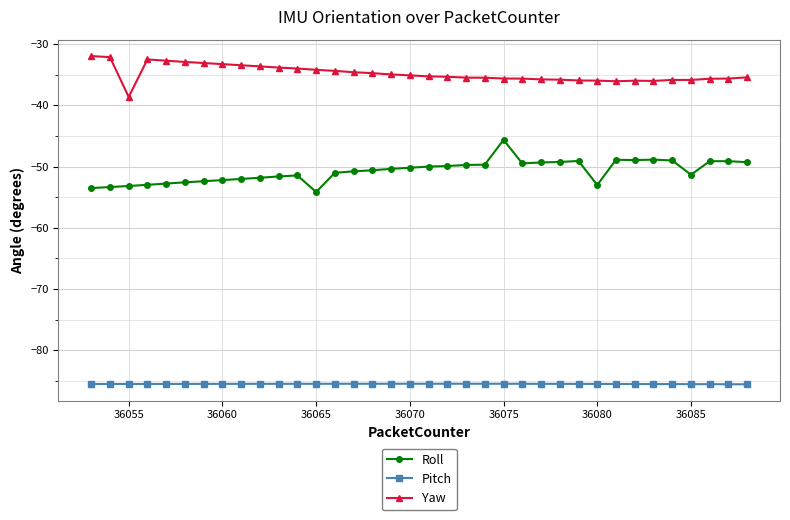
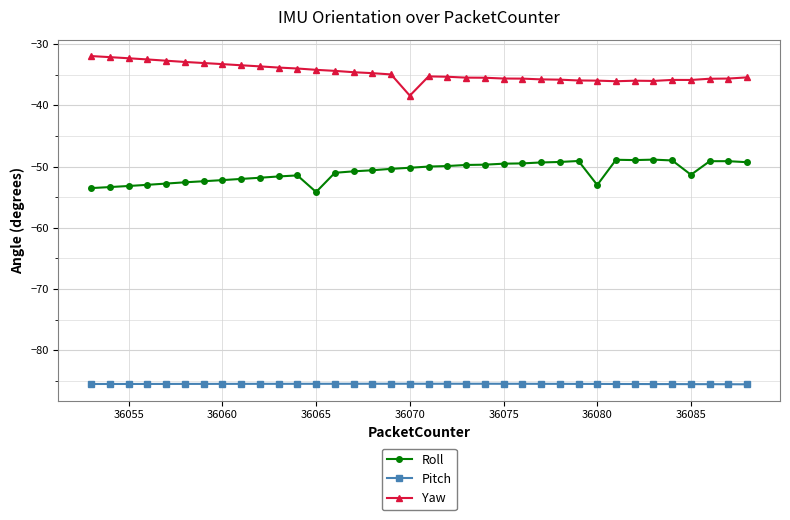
  {
    "Roll": {
      "36055": -53,
      "36060": -52,
      "36065": -54,
      "36070": -50,
-     "36075": -46,
+     "36075": -50,
      "36080": -53,
      "36085": -51
    },
    "Pitch": {
      "36055": -86,
      "36060": -86,
      "36065": -85,
      "36070": -85,
      "36075": -85,
      "36080": -86,
      "36085": -86
    },
    "Yaw": {
-     "36055": -39,
+     "36055": -32,
      "36060": -33,
      "36065": -34,
-     "36070": -35,
+     "36070": -38,
      "36075": -36,
      "36080": -36,
      "36085": -36
    }
  }
